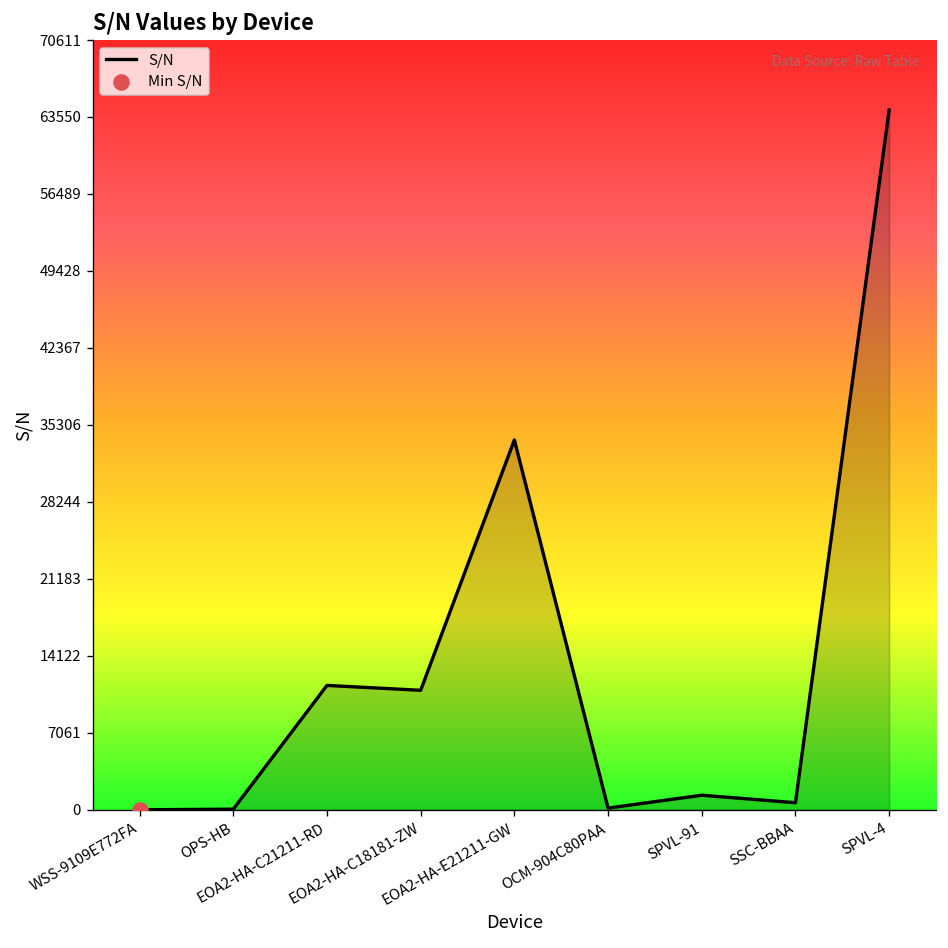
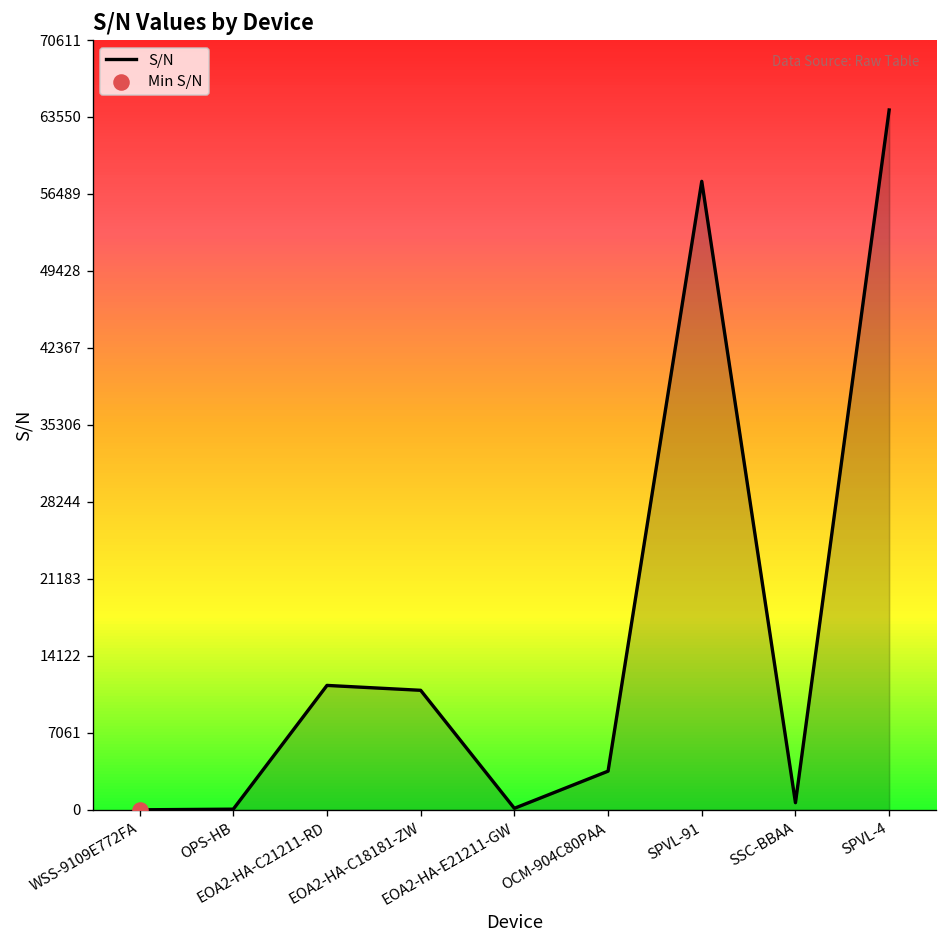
  {
    "S/N": {
      "OPS-HB": 0,
      "EOA2-HA-C21211-RD": 11000,
      "EOA2-HA-C18181-ZW": 11000,
-     "EOA2-HA-E21211-GW": 34000,
-     "OCM-904C80PAA": 0,
-     "SPVL-91": 1000,
+     "EOA2-HA-E21211-GW": 0,
+     "OCM-904C80PAA": 4000,
+     "SPVL-91": 58000,
      "SSC-BBAA": 1000,
      "SPVL-4": 64000
    }
  }
